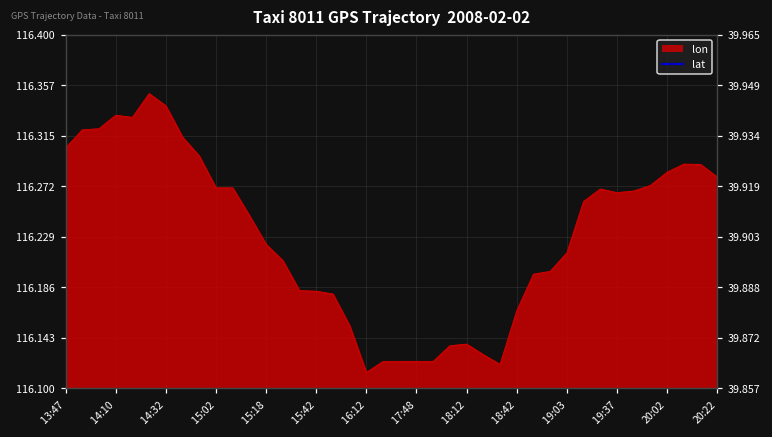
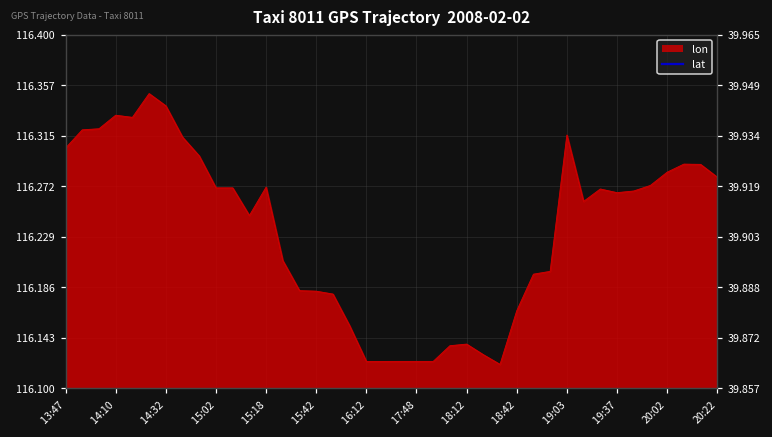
  {
    "lon": {
      "13:47": 116.304,
      "14:10": 116.332,
      "14:32": 116.340,
-     "15:18": 116.222,
+     "15:18": 116.271,
      "15:42": 116.182,
-     "16:12": 116.113,
+     "16:12": 116.123,
      "17:48": 116.123,
      "18:12": 116.138,
      "18:42": 116.166,
-     "19:03": 116.215,
+     "19:03": 116.315,
      "19:37": 116.266,
      "20:02": 116.284,
      "20:22": 116.279
    }
  }
